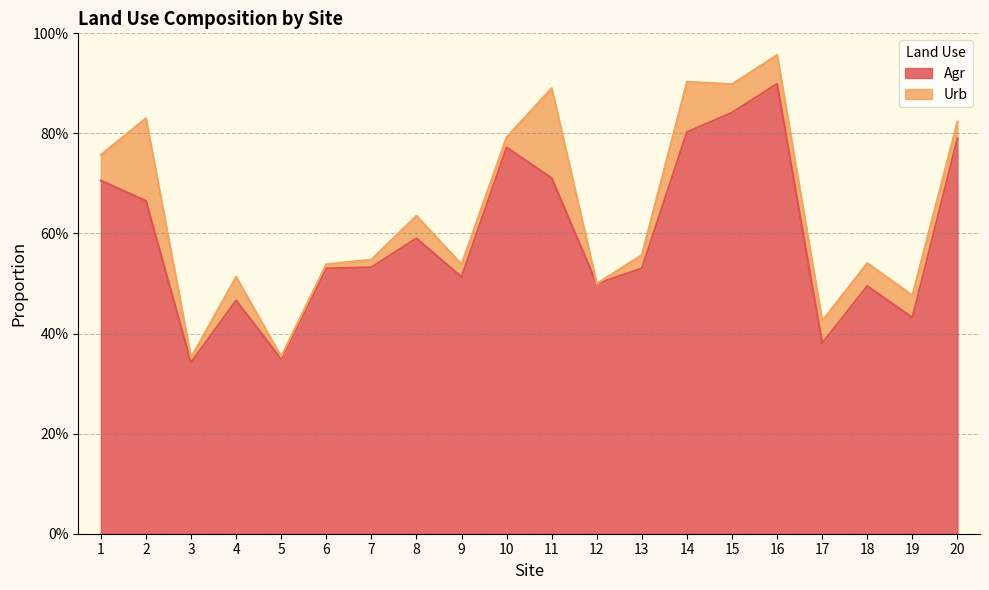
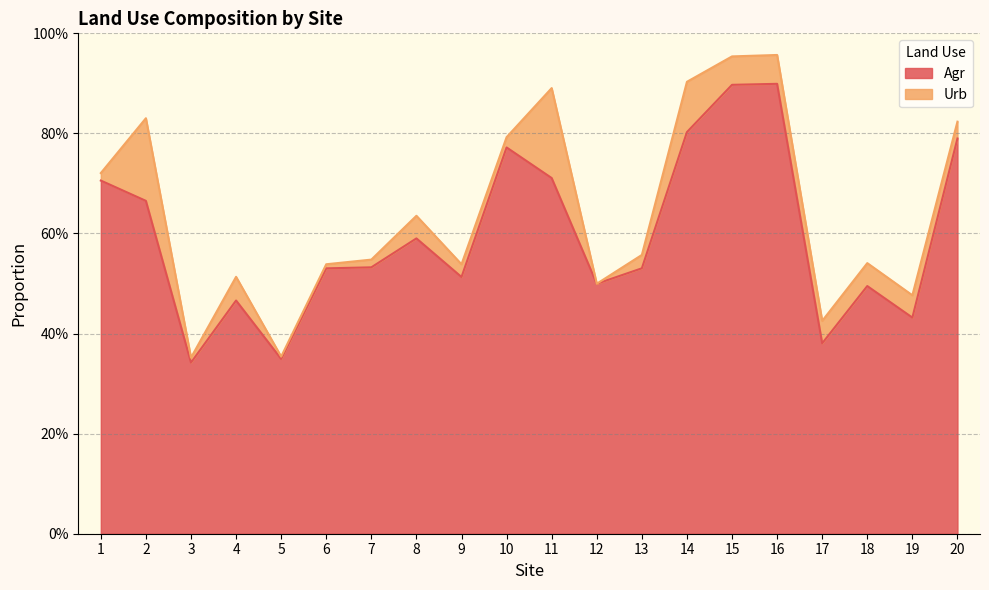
  {
    "Agr": {
      "1": "71%",
      "2": "67%",
      "3": "34%",
      "4": "47%",
      "6": "53%",
      "7": "53%",
      "8": "59%",
      "9": "51%",
      "10": "77%",
      "11": "71%",
      "13": "53%",
      "14": "80%",
-     "15": "84%",
+     "15": "90%",
      "16": "90%",
      "17": "38%",
      "18": "49%",
      "19": "43%",
      "20": "79%"
    },
    "Urb": {
-     "1": "5%",
+     "1": "2%",
      "2": "17%",
      "3": "1%",
      "4": "5%",
      "6": "1%",
      "7": "2%",
      "8": "5%",
      "9": "3%",
      "10": "2%",
      "11": "18%",
      "13": "3%",
      "14": "10%",
      "15": "6%",
      "16": "6%",
      "17": "4%",
      "18": "5%",
      "19": "4%",
      "20": "3%"
    }
  }
